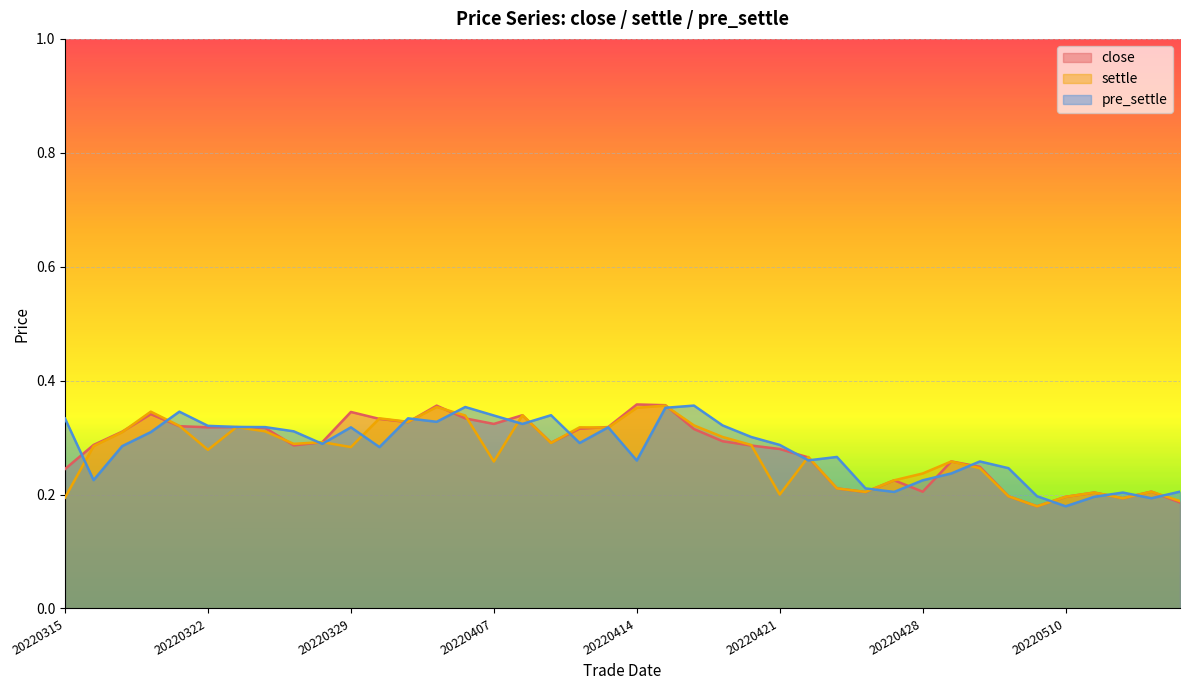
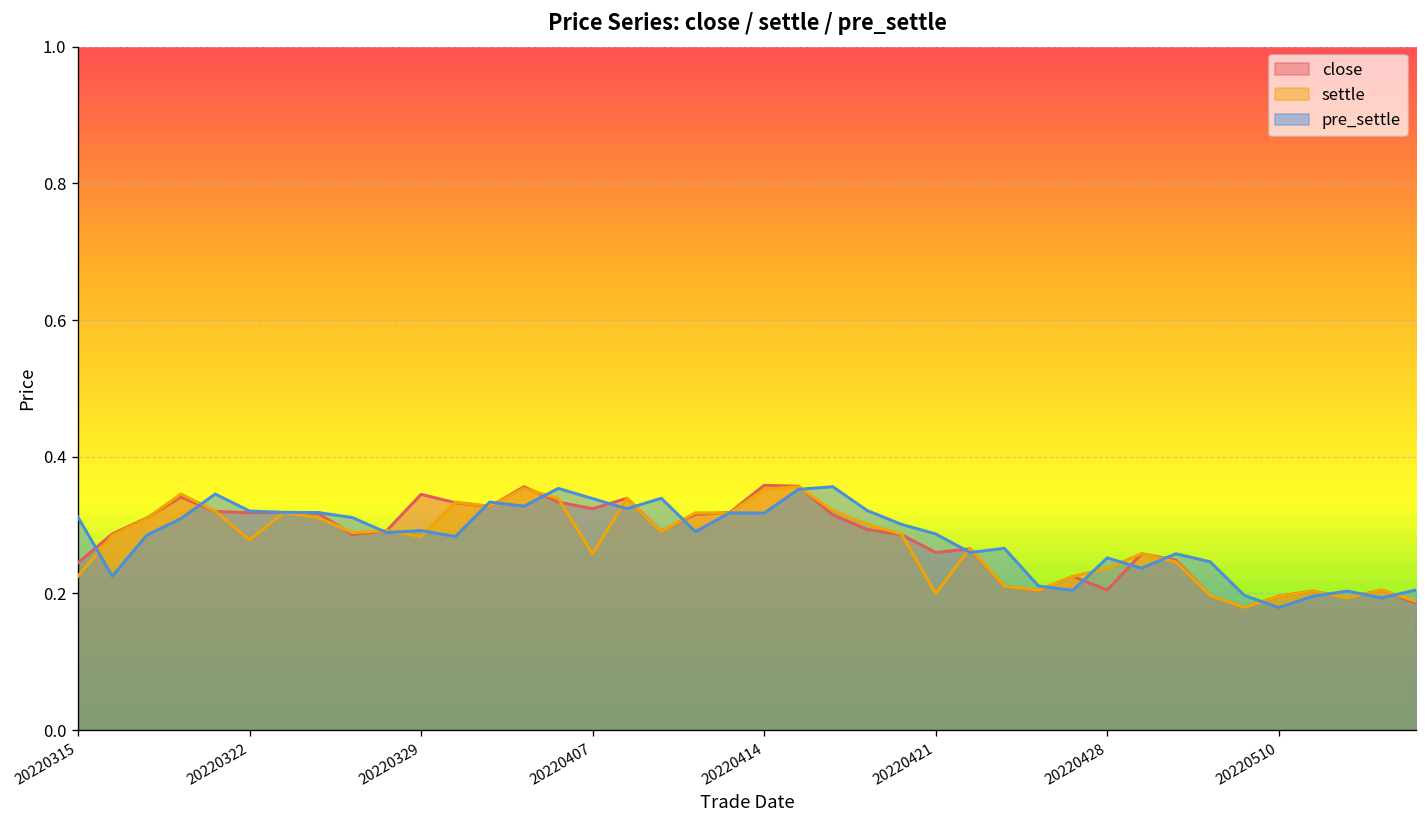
  {
    "close": {
      "20220315": 0.24,
      "20220329": 0.35,
      "20220407": 0.32,
      "20220414": 0.36,
-     "20220421": 0.28,
+     "20220421": 0.26,
      "20220428": 0.21
    },
    "settle": {
-     "20220315": 0.19,
+     "20220315": 0.23,
      "20220322": 0.28,
      "20220329": 0.28,
      "20220407": 0.26,
      "20220414": 0.35,
      "20220421": 0.20,
      "20220428": 0.24
    },
    "pre_settle": {
-     "20220315": 0.33,
-     "20220329": 0.32,
+     "20220315": 0.31,
+     "20220329": 0.29,
      "20220407": 0.34,
-     "20220414": 0.26,
+     "20220414": 0.32,
      "20220421": 0.29,
-     "20220428": 0.23,
+     "20220428": 0.25,
      "20220510": 0.18
    }
  }
